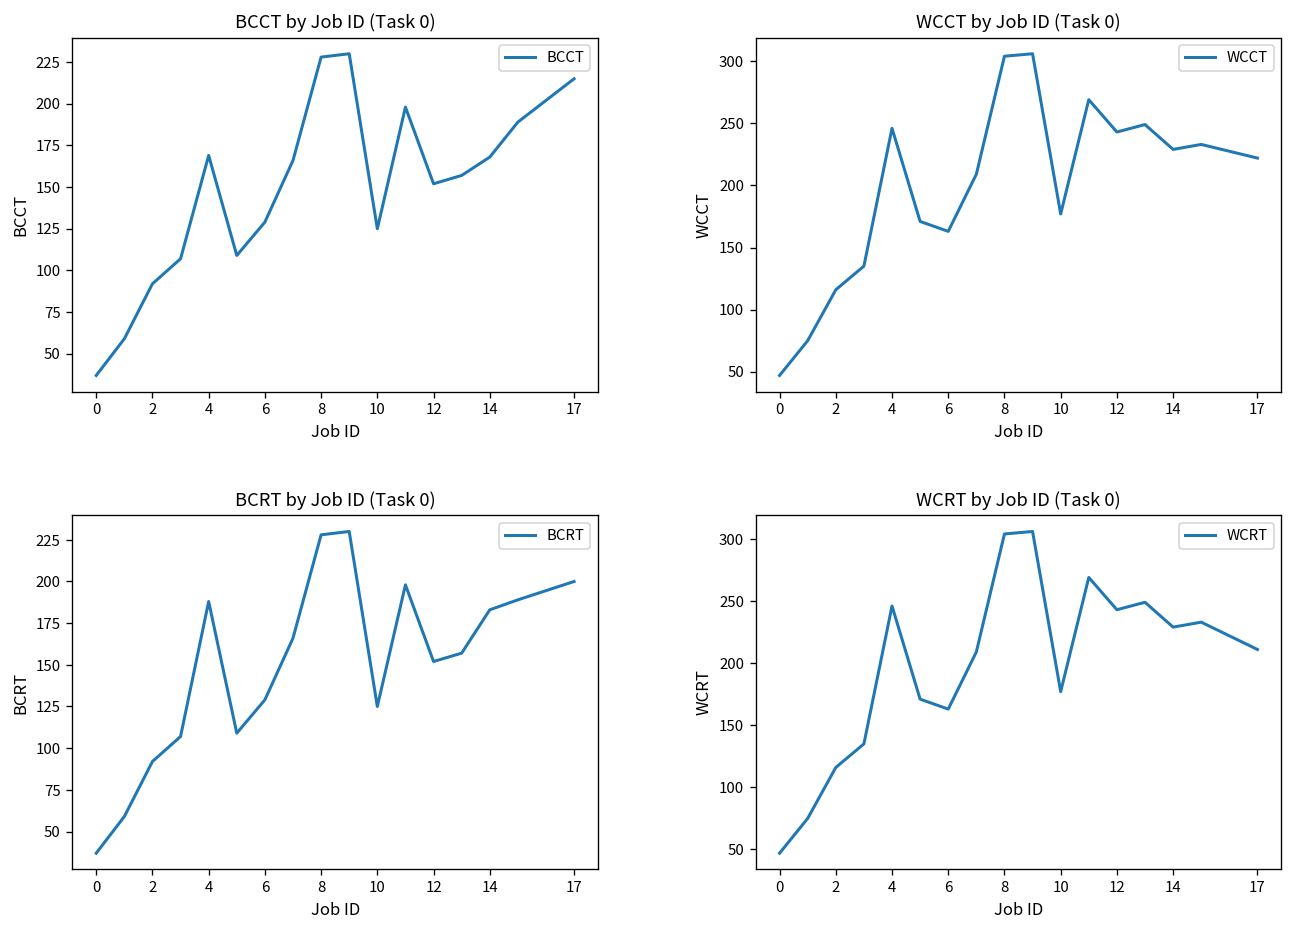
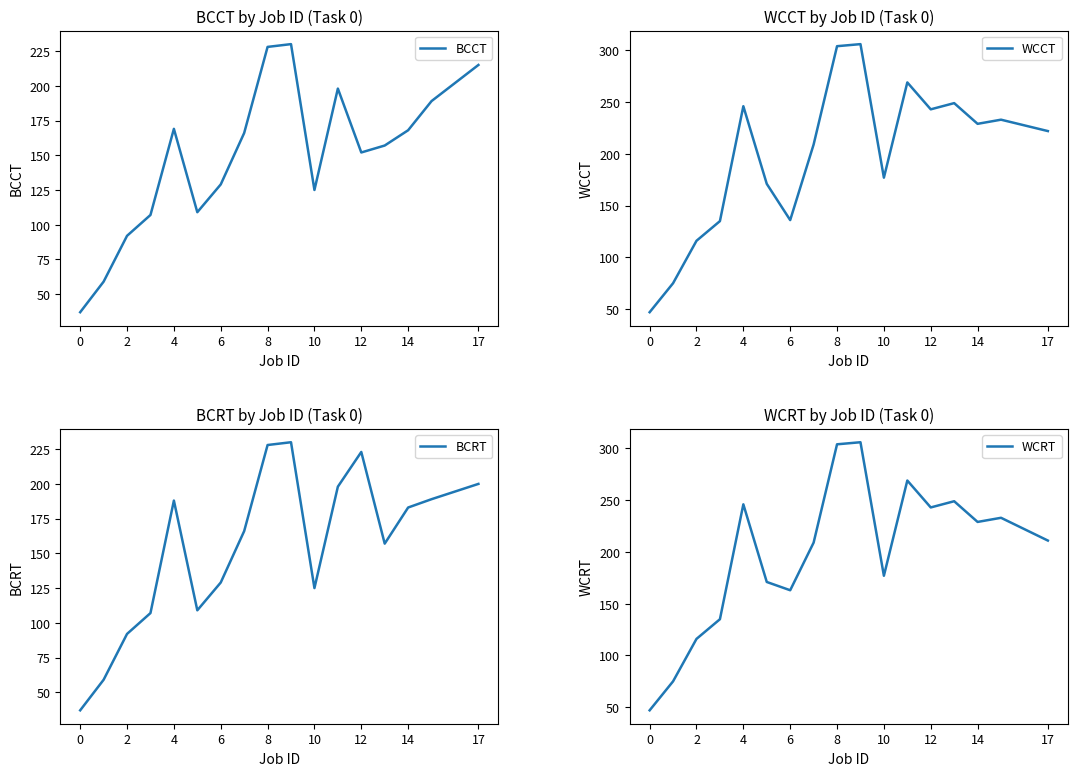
  {
    "BCCT by Job ID (Task 0)": {
      "0": 37,
      "2": 92,
      "4": 169,
      "6": 129,
      "8": 228,
      "10": 125,
      "12": 152,
      "14": 168,
      "17": 215
    },
    "WCCT by Job ID (Task 0)": {
      "0": 47,
      "2": 116,
      "4": 246,
-     "6": 163,
+     "6": 136,
      "8": 304,
      "10": 177,
      "12": 243,
      "14": 229,
      "17": 222
    },
    "BCRT by Job ID (Task 0)": {
      "0": 37,
      "2": 92,
      "4": 188,
      "6": 129,
      "8": 228,
      "10": 125,
-     "12": 152,
+     "12": 223,
      "14": 183,
      "17": 200
    },
    "WCRT by Job ID (Task 0)": {
      "0": 47,
      "2": 116,
      "4": 246,
      "6": 163,
      "8": 304,
      "10": 177,
      "12": 243,
      "14": 229,
      "17": 211
    }
  }
